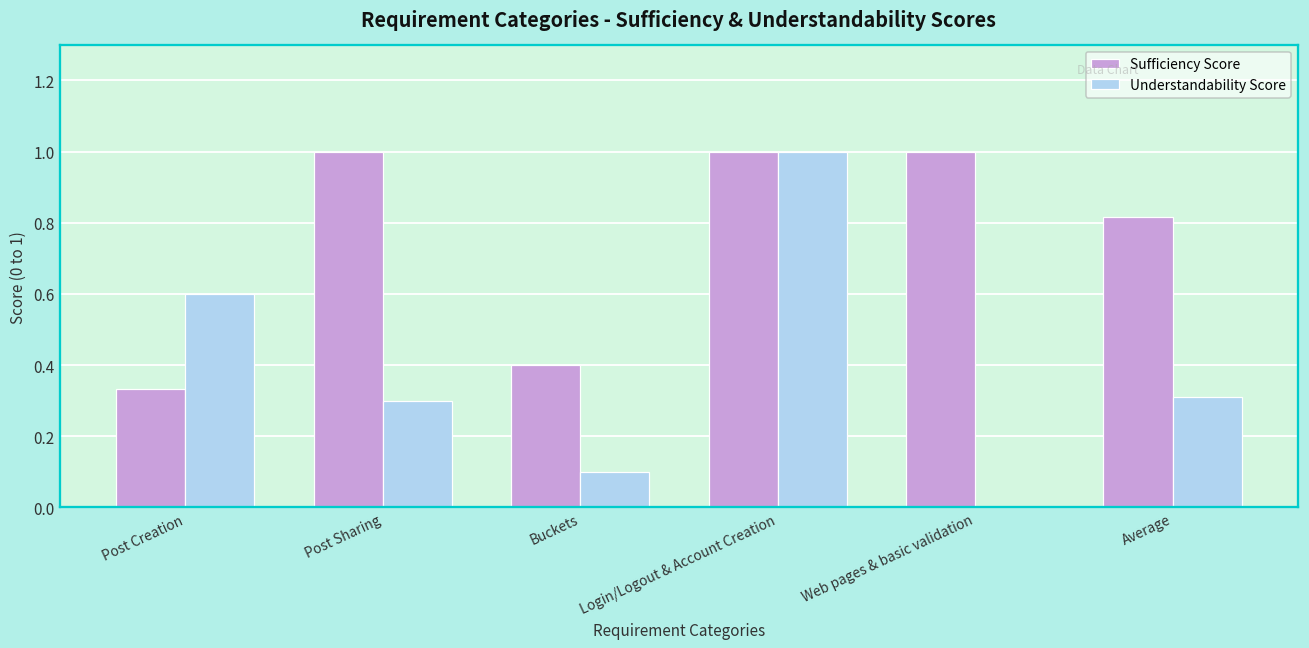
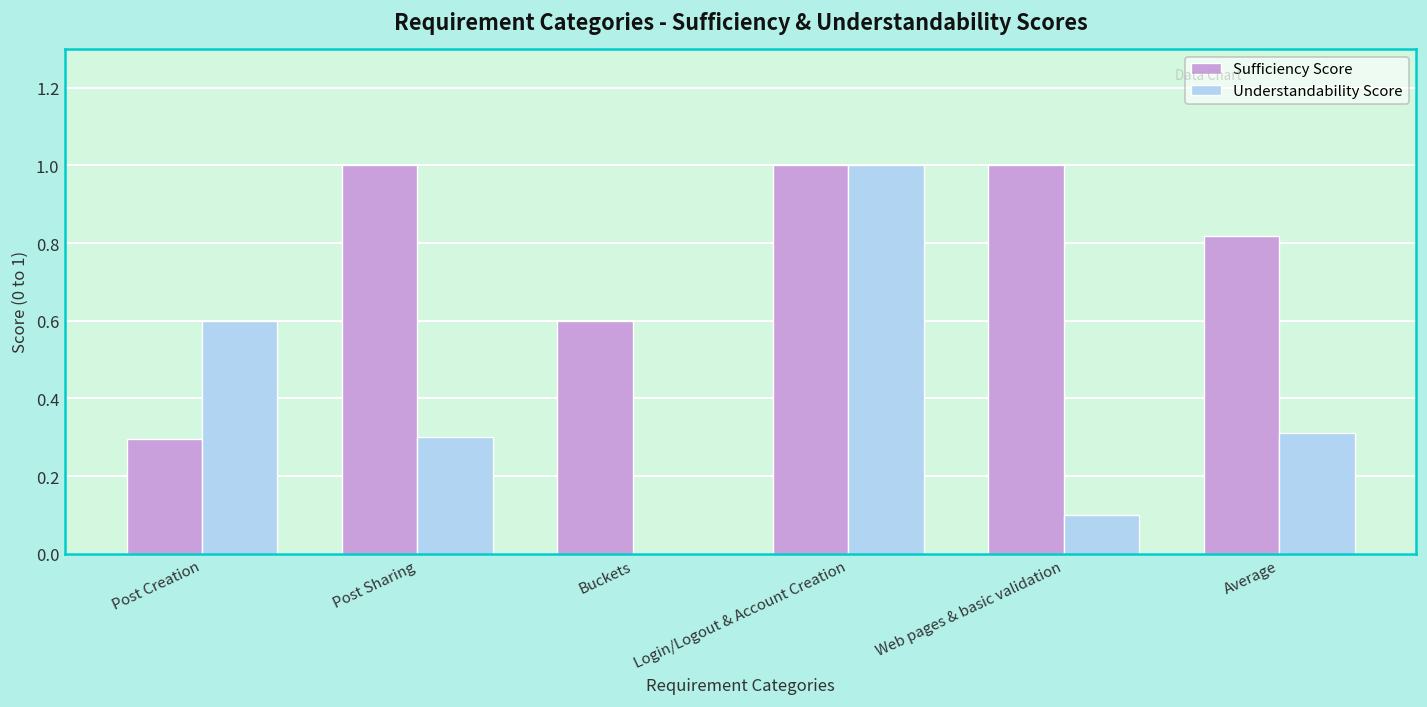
  {
    "Sufficiency Score": {
-     "Post Creation": 0.33,
+     "Post Creation": 0.29,
      "Post Sharing": 1.00,
-     "Buckets": 0.4,
+     "Buckets": 0.6,
      "Login/Logout & Account Creation": 1.00,
      "Web pages & basic validation": 1.00,
      "Average": 0.82
    },
    "Understandability Score": {
      "Post Creation": 0.6,
      "Post Sharing": 0.3,
-     "Buckets": 0.1,
+     "Buckets": 0.0,
      "Login/Logout & Account Creation": 1.0,
-     "Web pages & basic validation": 0.0,
+     "Web pages & basic validation": 0.1,
      "Average": 0.31
    }
  }
